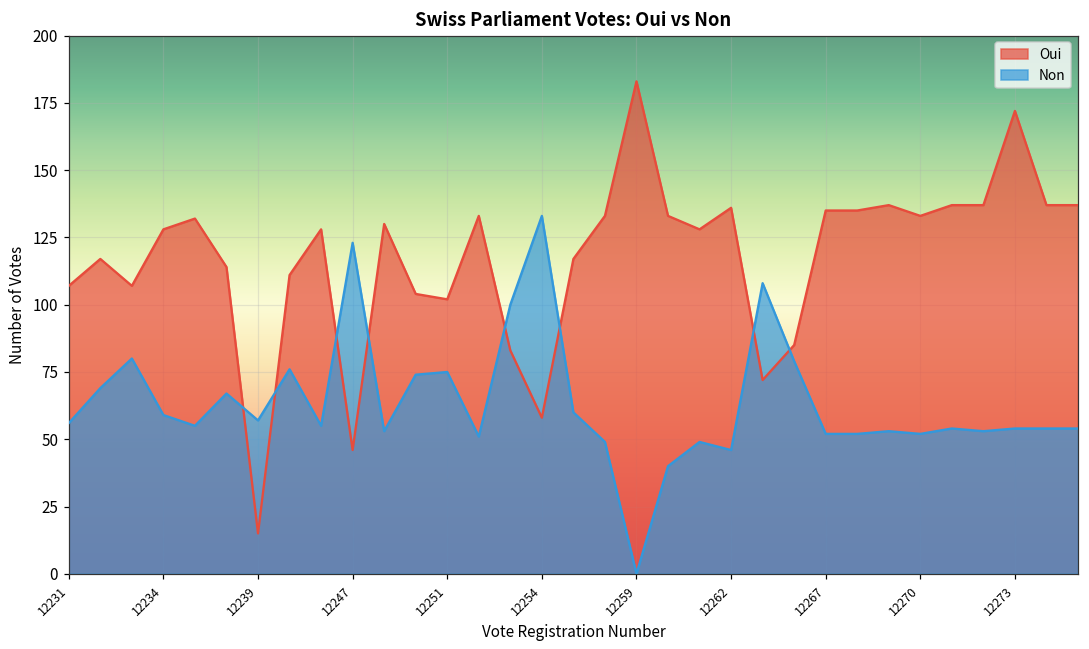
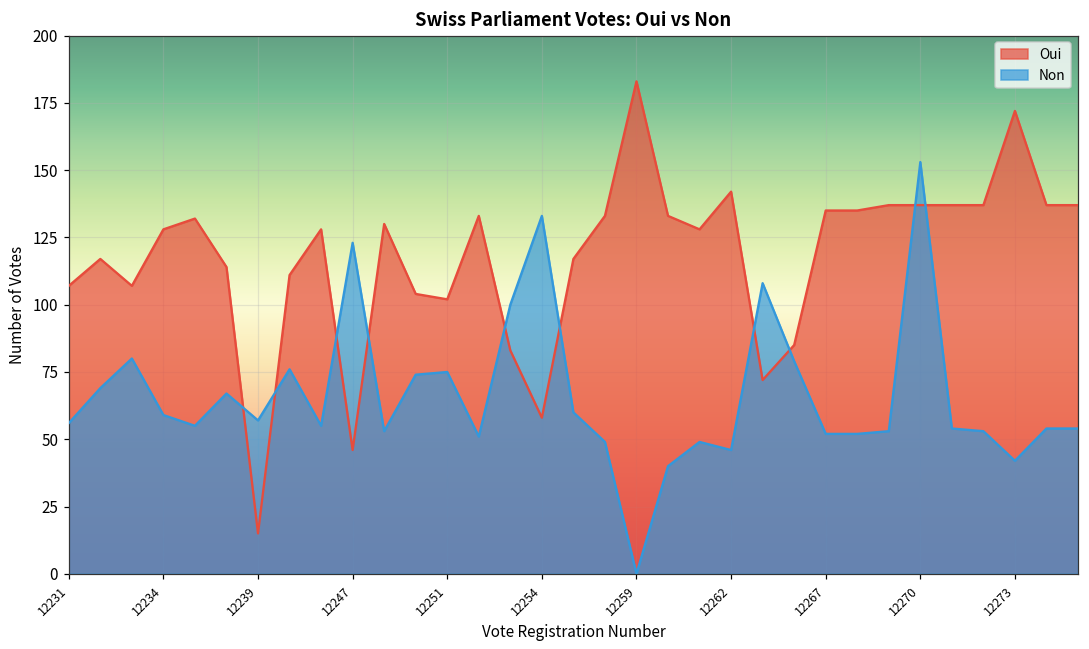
  {
    "Oui": {
      "12231": 107,
      "12234": 128,
      "12239": 15,
      "12247": 46,
      "12251": 102,
      "12254": 58,
      "12259": 183,
-     "12262": 136,
+     "12262": 142,
      "12267": 135,
-     "12270": 133,
+     "12270": 137,
      "12273": 172
    },
    "Non": {
      "12231": 56,
      "12234": 59,
      "12239": 57,
      "12247": 123,
      "12251": 75,
      "12254": 133,
      "12259": 0,
      "12262": 46,
      "12267": 52,
-     "12270": 52,
-     "12273": 54
+     "12270": 153,
+     "12273": 42
    }
  }
